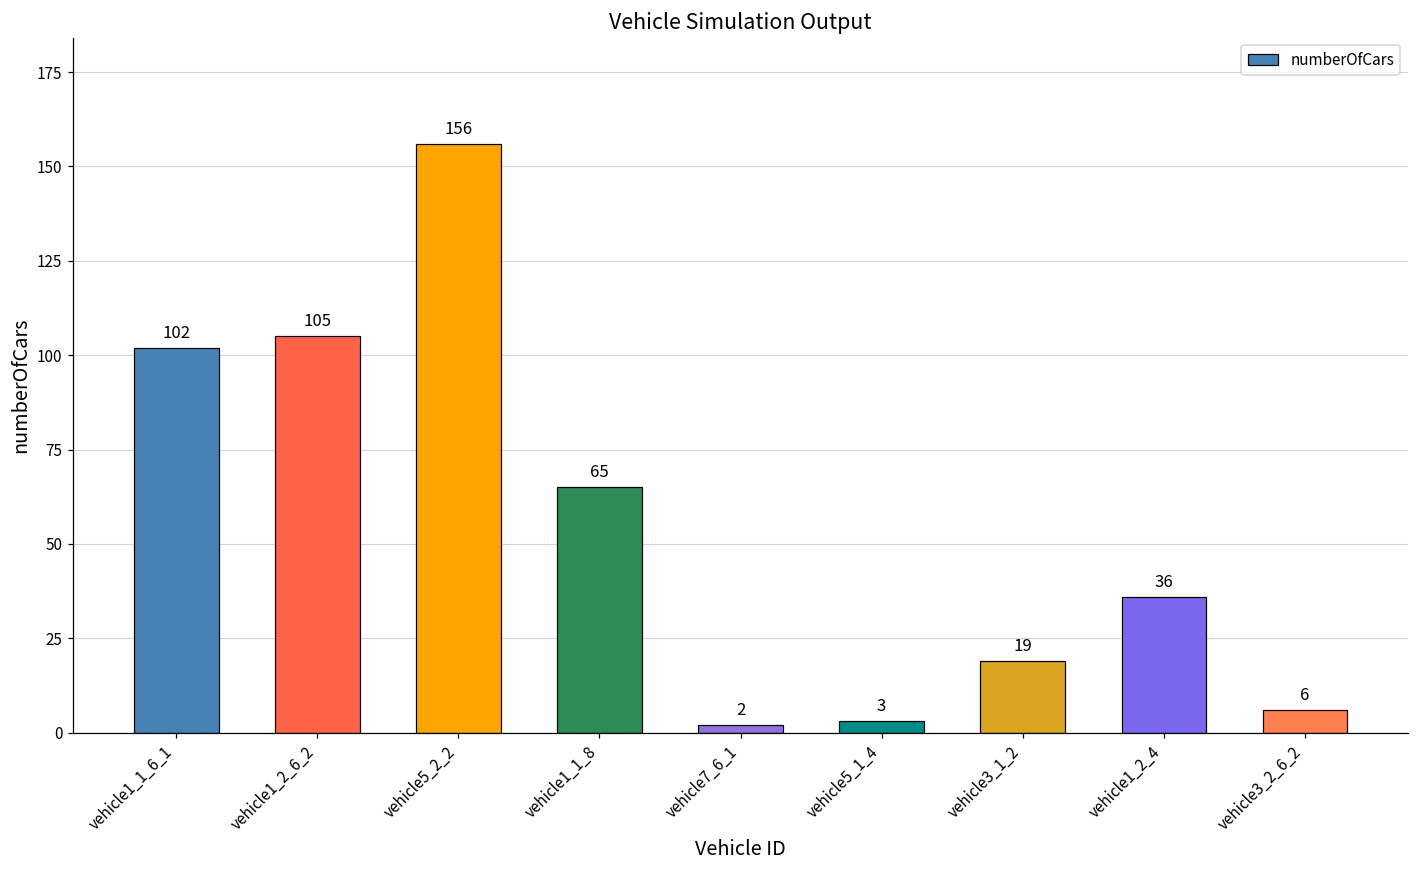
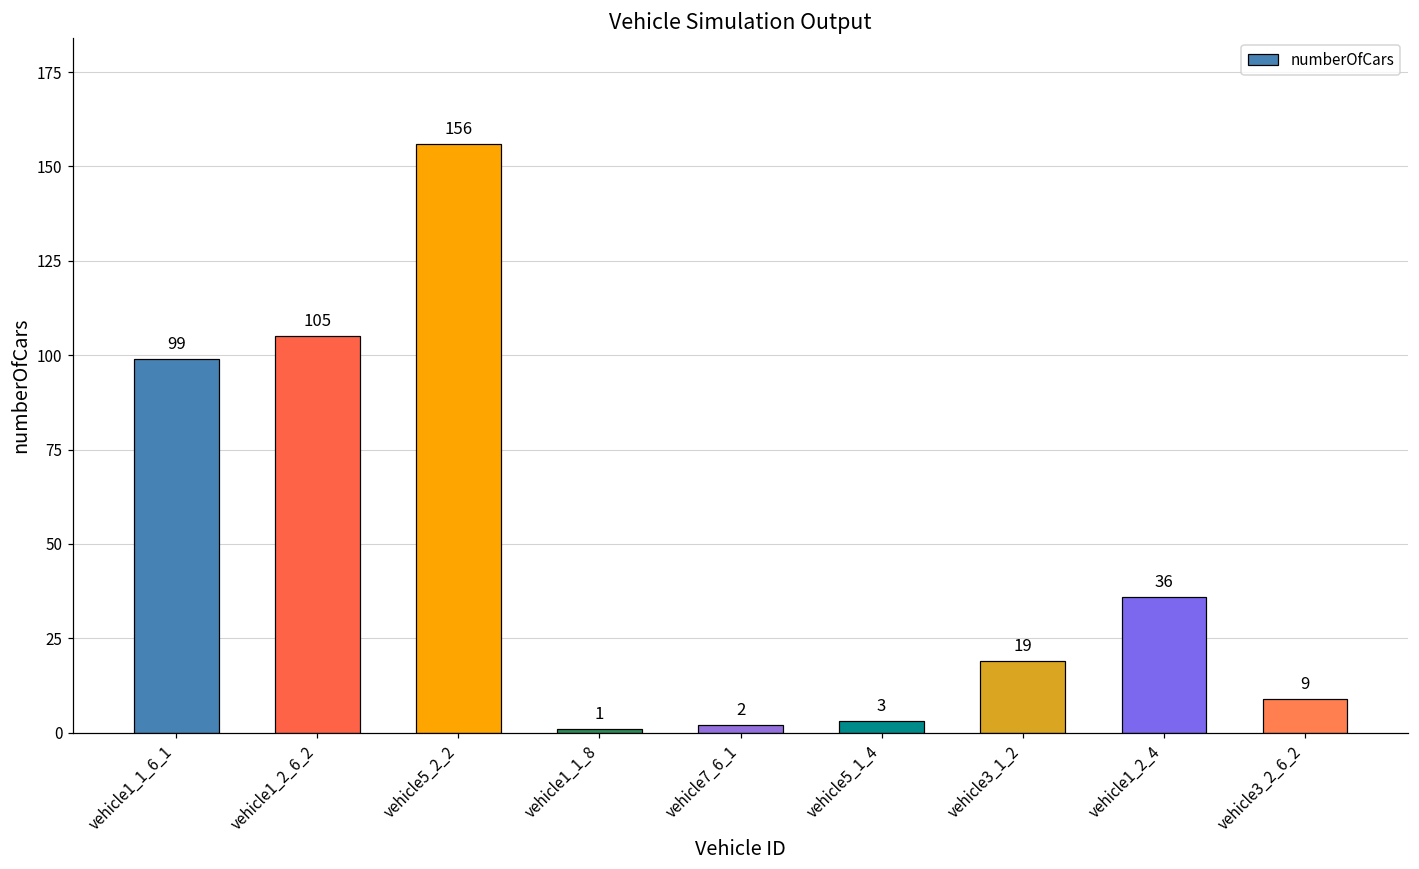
  {
-   "vehicle1_1_6_1": 102,
+   "vehicle1_1_6_1": 99,
    "vehicle1_2_6_2": 105,
    "vehicle5_2_2": 156,
-   "vehicle1_1_8": 65,
+   "vehicle1_1_8": 1,
    "vehicle7_6_1": 2,
    "vehicle5_1_4": 3,
    "vehicle3_1_2": 19,
    "vehicle1_2_4": 36,
-   "vehicle3_2_6_2": 6
+   "vehicle3_2_6_2": 9
  }
